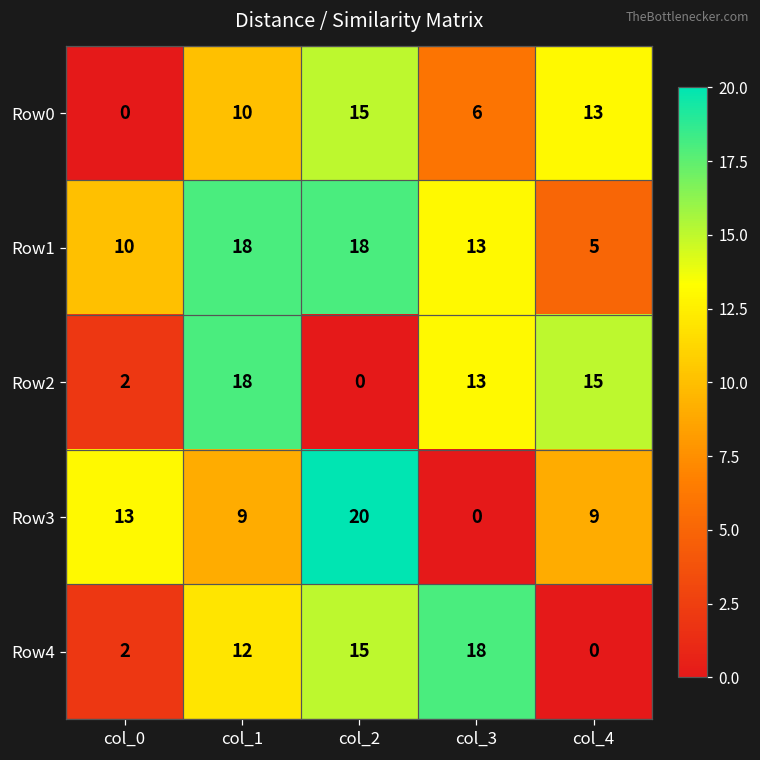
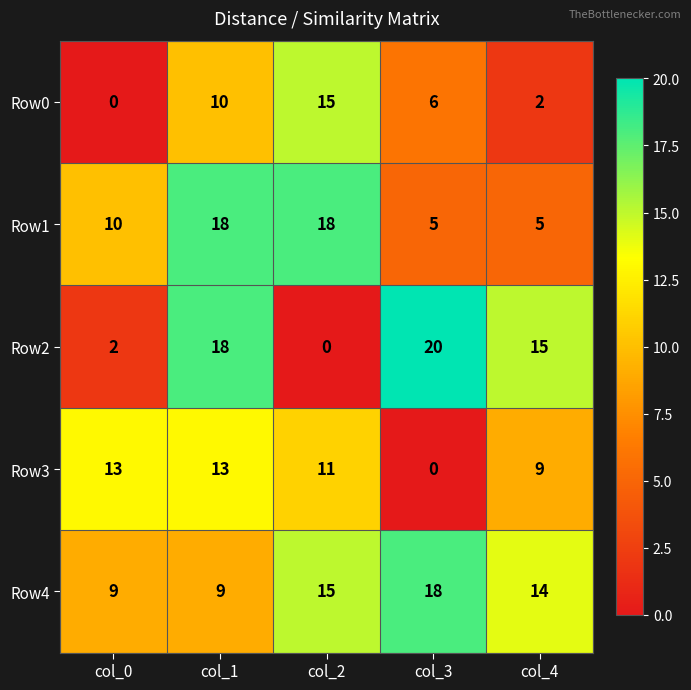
  {
    "Row0": {
      "col_0": 0,
      "col_1": 10,
      "col_2": 15,
      "col_3": 6,
-     "col_4": 13
+     "col_4": 2
    },
    "Row1": {
      "col_0": 10,
      "col_1": 18,
      "col_2": 18,
-     "col_3": 13,
+     "col_3": 5,
      "col_4": 5
    },
    "Row2": {
      "col_0": 2,
      "col_1": 18,
      "col_2": 0,
-     "col_3": 13,
+     "col_3": 20,
      "col_4": 15
    },
    "Row3": {
      "col_0": 13,
-     "col_1": 9,
-     "col_2": 20,
+     "col_1": 13,
+     "col_2": 11,
      "col_3": 0,
      "col_4": 9
    },
    "Row4": {
-     "col_0": 2,
-     "col_1": 12,
+     "col_0": 9,
+     "col_1": 9,
      "col_2": 15,
      "col_3": 18,
-     "col_4": 0
+     "col_4": 14
    }
  }
